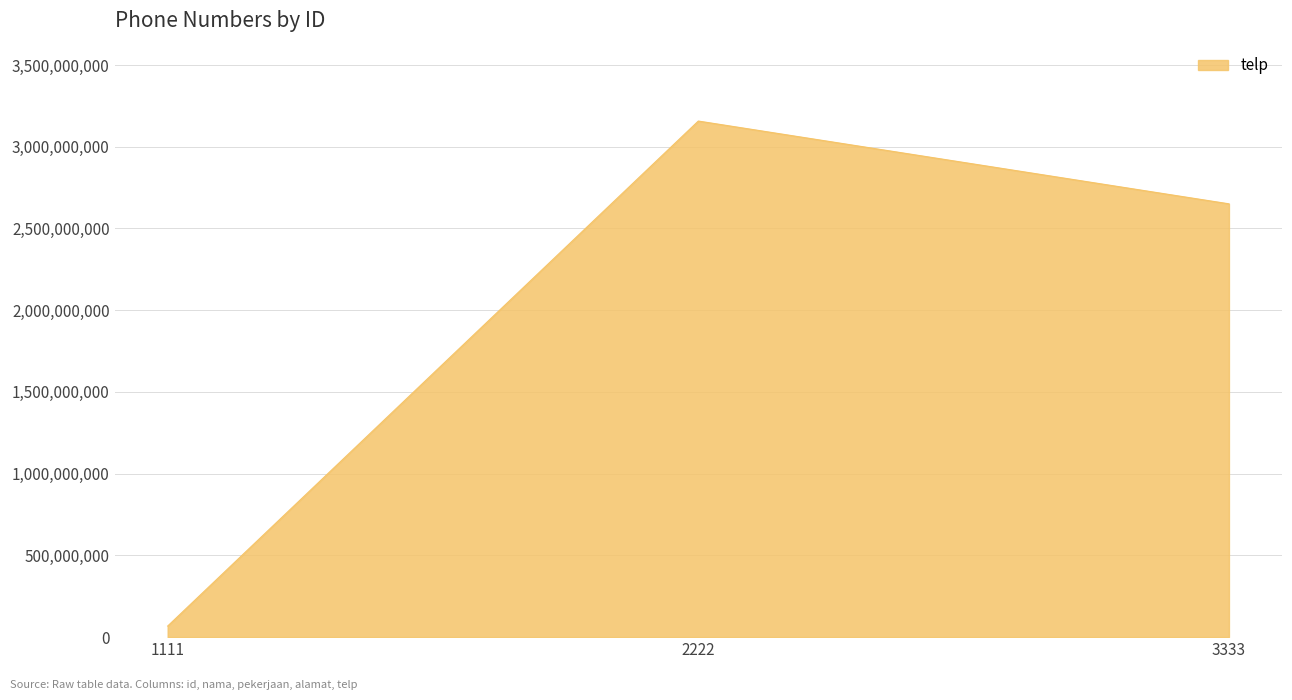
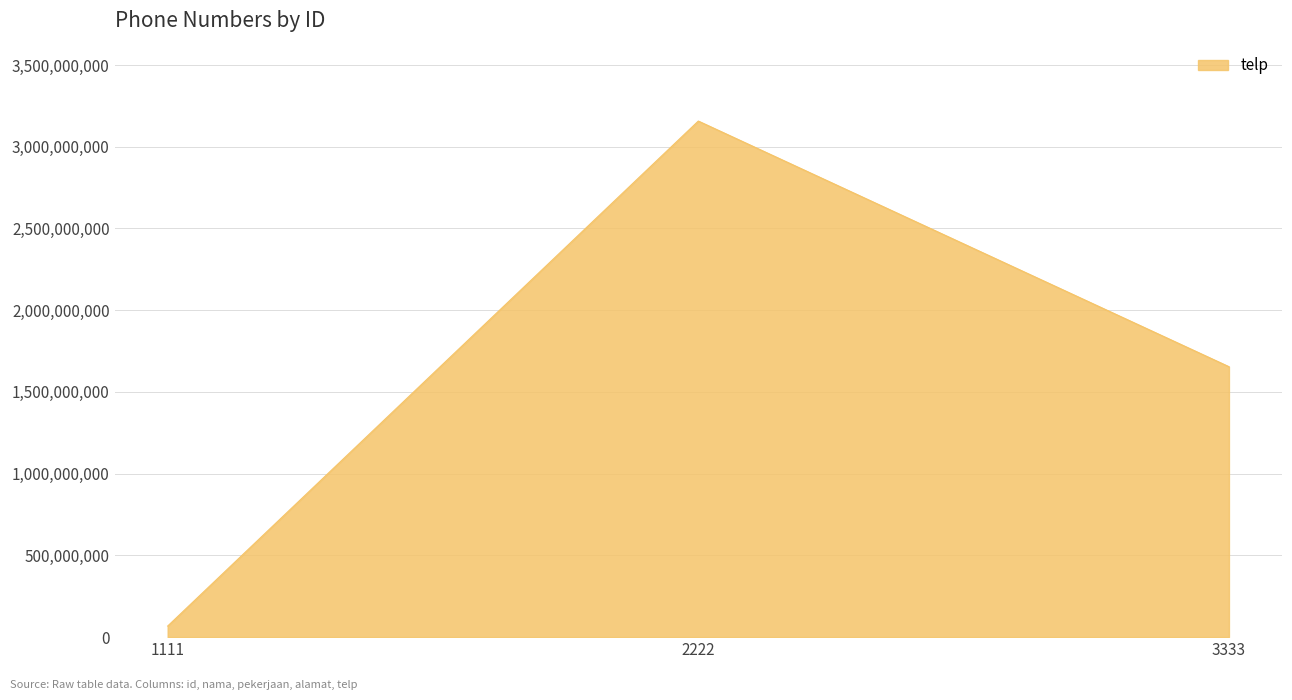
  {
    "1111": "70,000,000",
    "2222": "3,160,000,000",
-   "3333": "2,650,000,000"
+   "3333": "1,650,000,000"
  }
